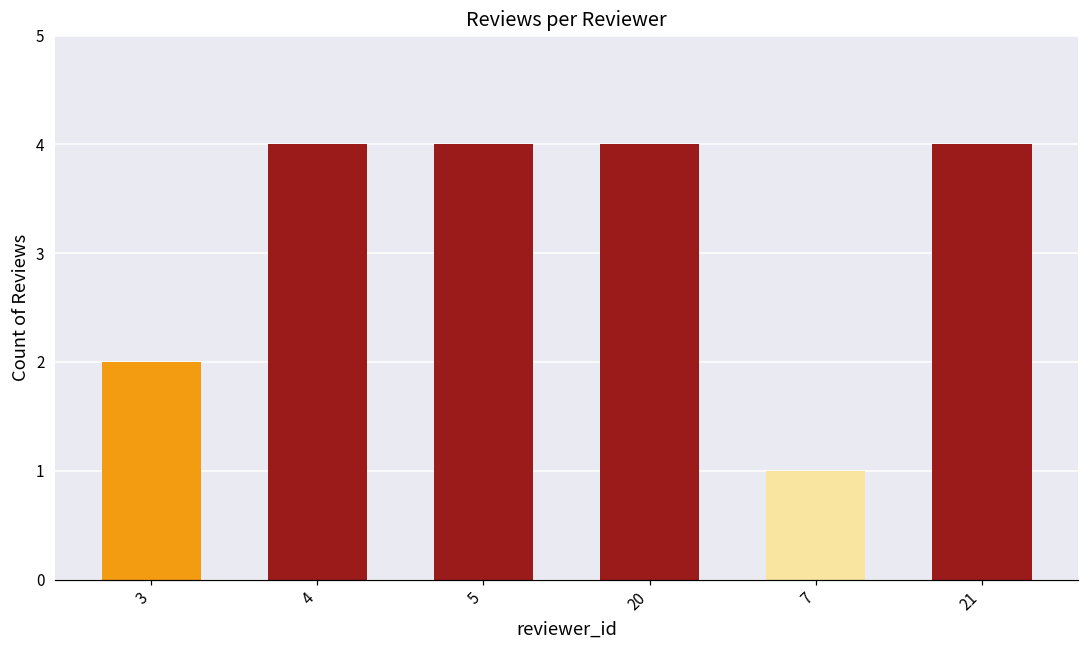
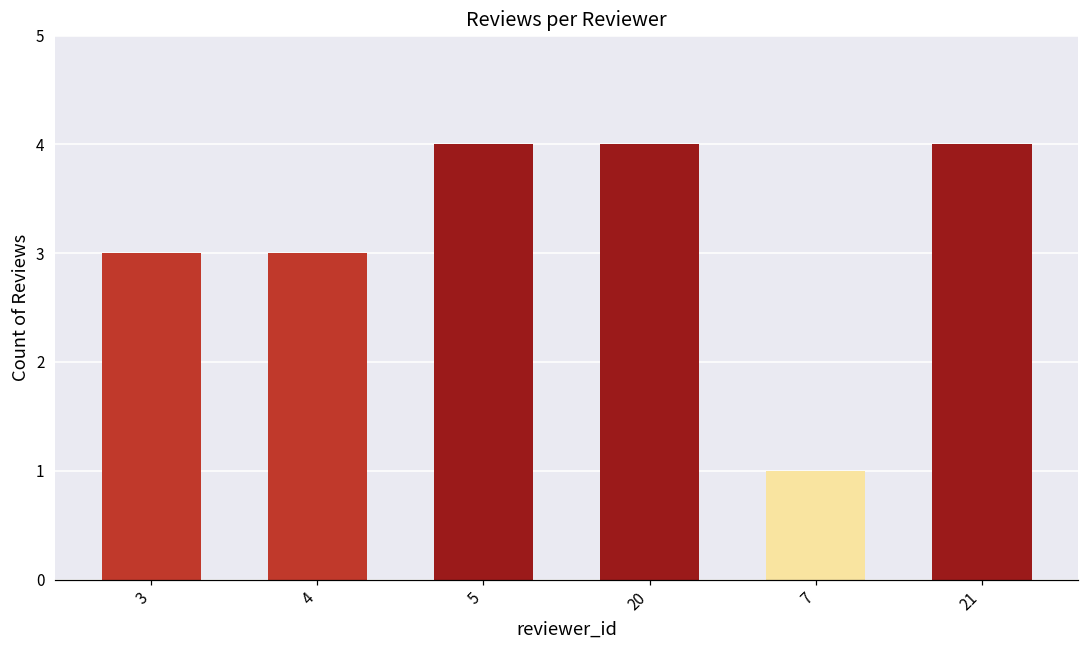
  {
-   "3": 2,
-   "4": 4,
+   "3": 3,
+   "4": 3,
    "5": 4,
    "20": 4,
    "7": 1,
    "21": 4
  }
